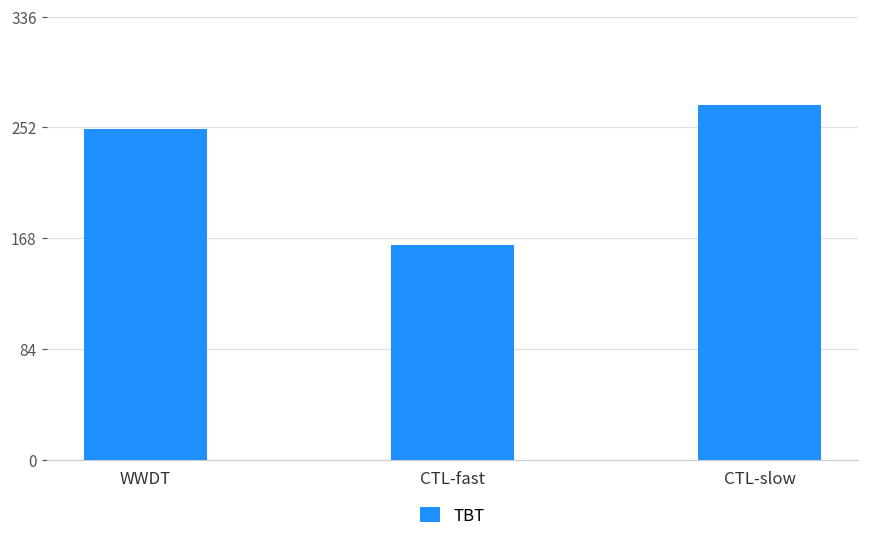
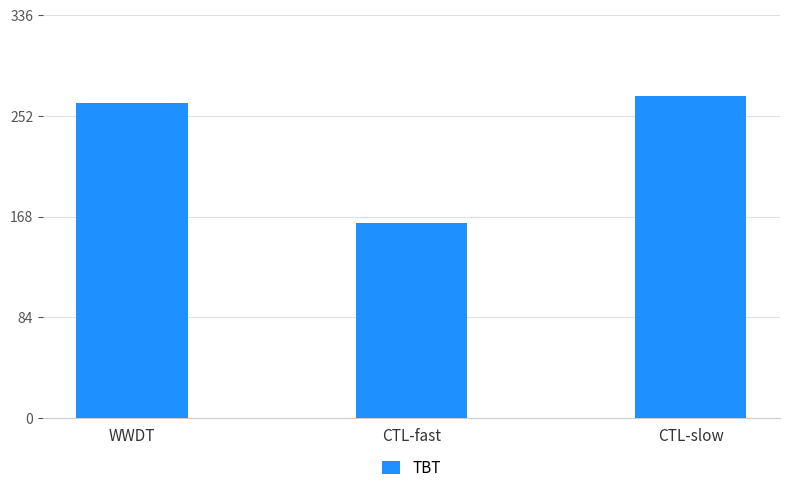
  {
-   "WWDT": 251,
+   "WWDT": 263,
    "CTL-fast": 163,
    "CTL-slow": 269
  }
